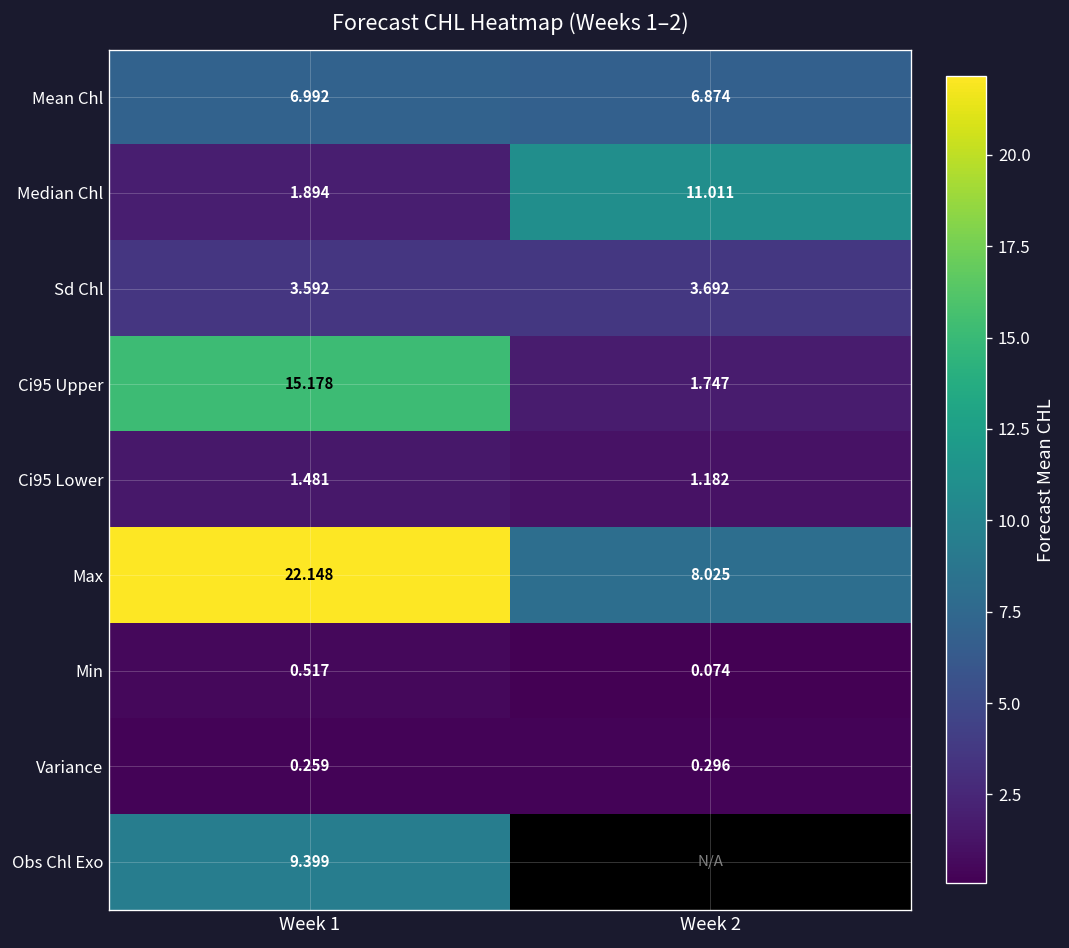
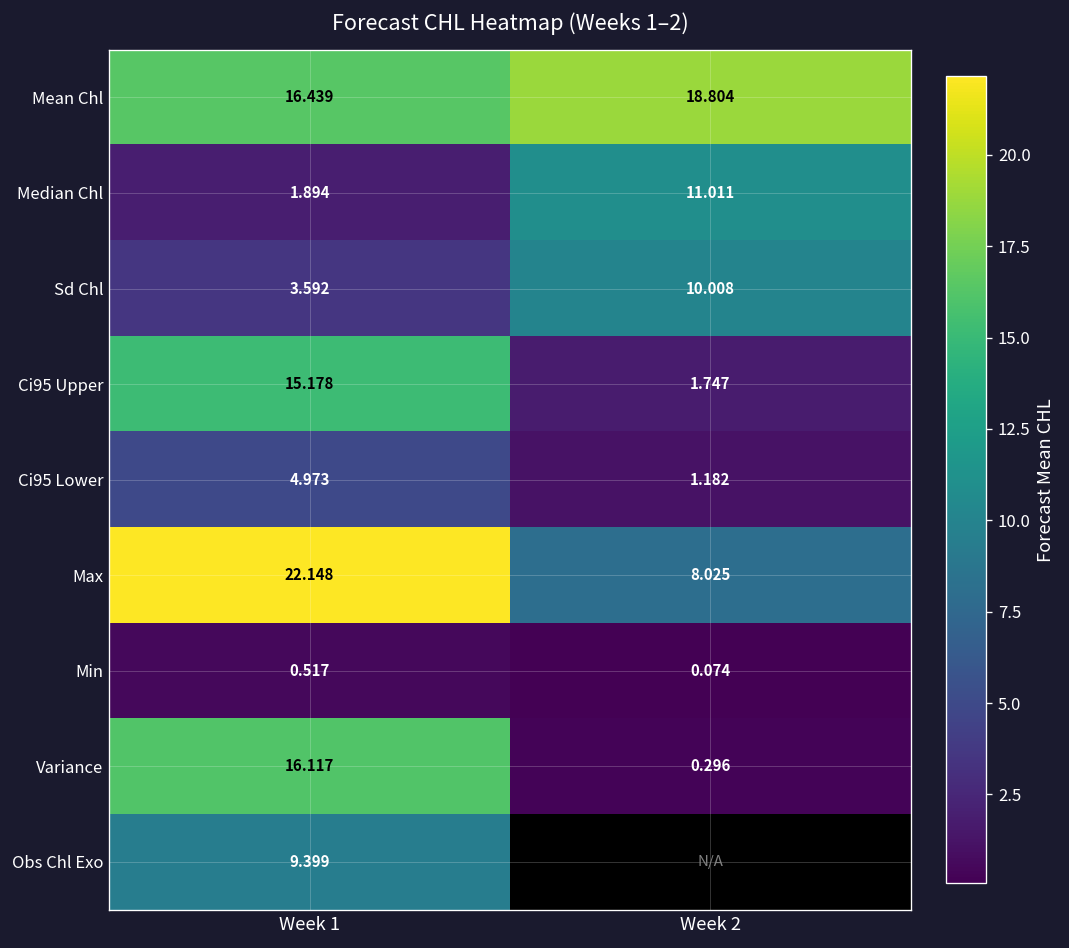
  {
    "Mean Chl": {
-     "Week 1": 6.992,
-     "Week 2": 6.874
+     "Week 1": 16.439,
+     "Week 2": 18.804
    },
    "Median Chl": {
      "Week 1": 1.894,
      "Week 2": 11.011
    },
    "Sd Chl": {
      "Week 1": 3.592,
-     "Week 2": 3.692
+     "Week 2": 10.008
    },
    "Ci95 Upper": {
      "Week 1": 15.178,
      "Week 2": 1.747
    },
    "Ci95 Lower": {
-     "Week 1": 1.481,
+     "Week 1": 4.973,
      "Week 2": 1.182
    },
    "Max": {
      "Week 1": 22.148,
      "Week 2": 8.025
    },
    "Min": {
      "Week 1": 0.517,
      "Week 2": 0.074
    },
    "Variance": {
-     "Week 1": 0.259,
+     "Week 1": 16.117,
      "Week 2": 0.296
    },
    "Obs Chl Exo": {
      "Week 1": 9.399
    }
  }
